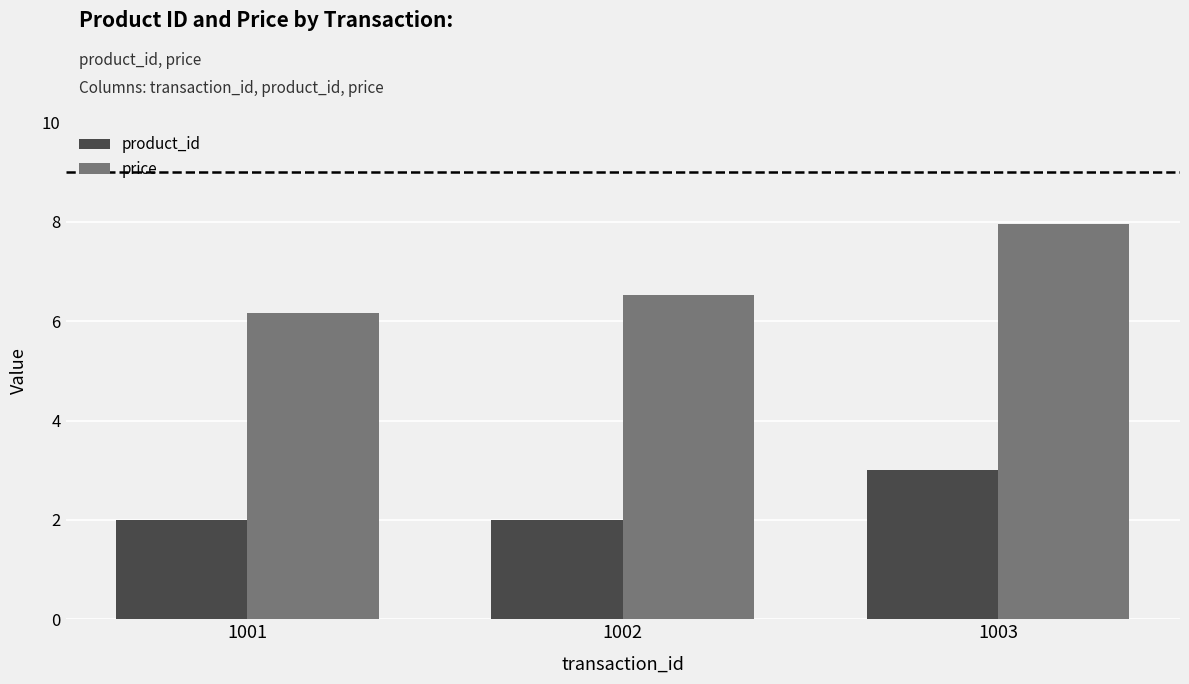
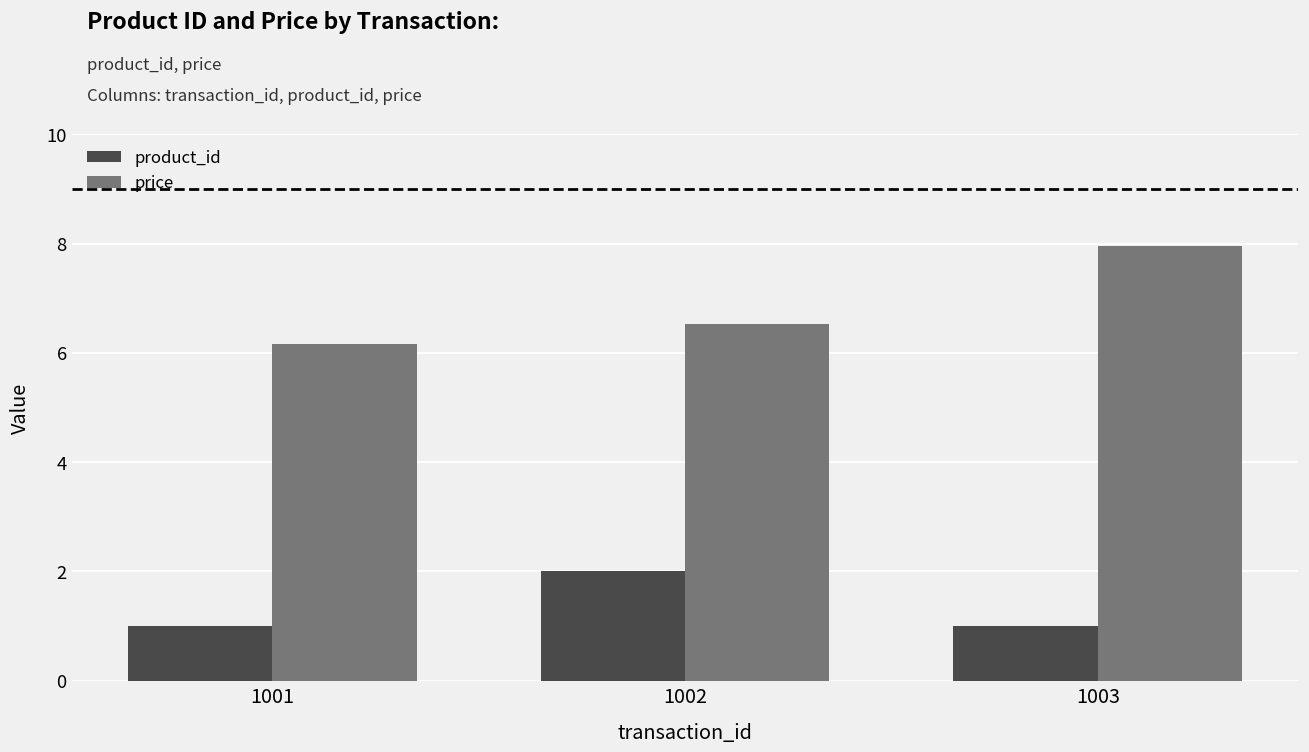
  {
    "product_id": {
-     "1001": 2,
+     "1001": 1,
      "1002": 2,
-     "1003": 3
+     "1003": 1
    },
    "price": {
      "1001": 6.2,
      "1002": 6.5,
      "1003": 8
    }
  }
